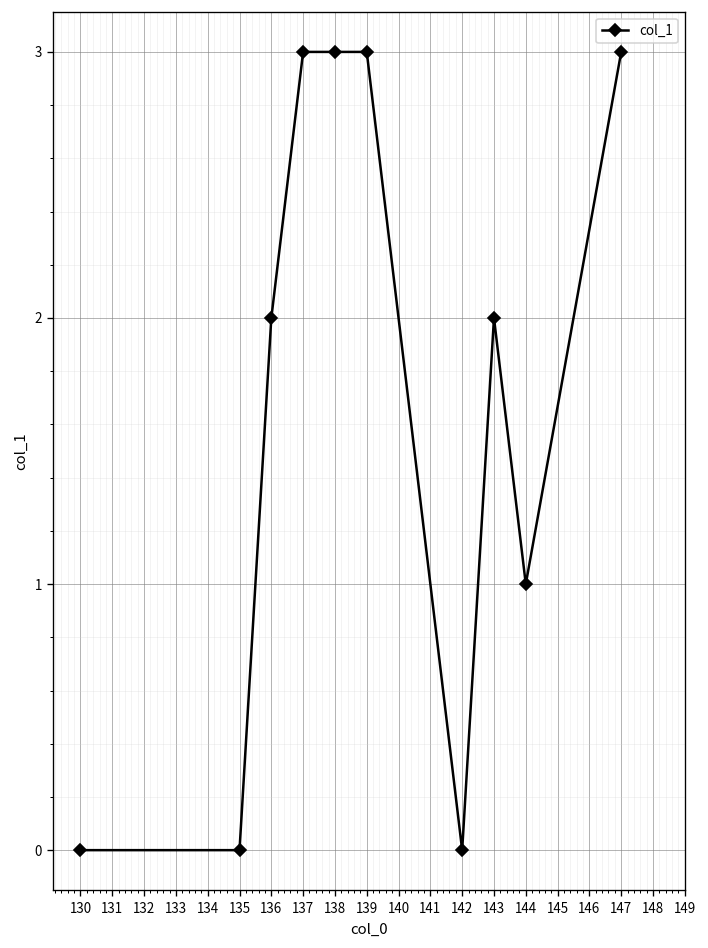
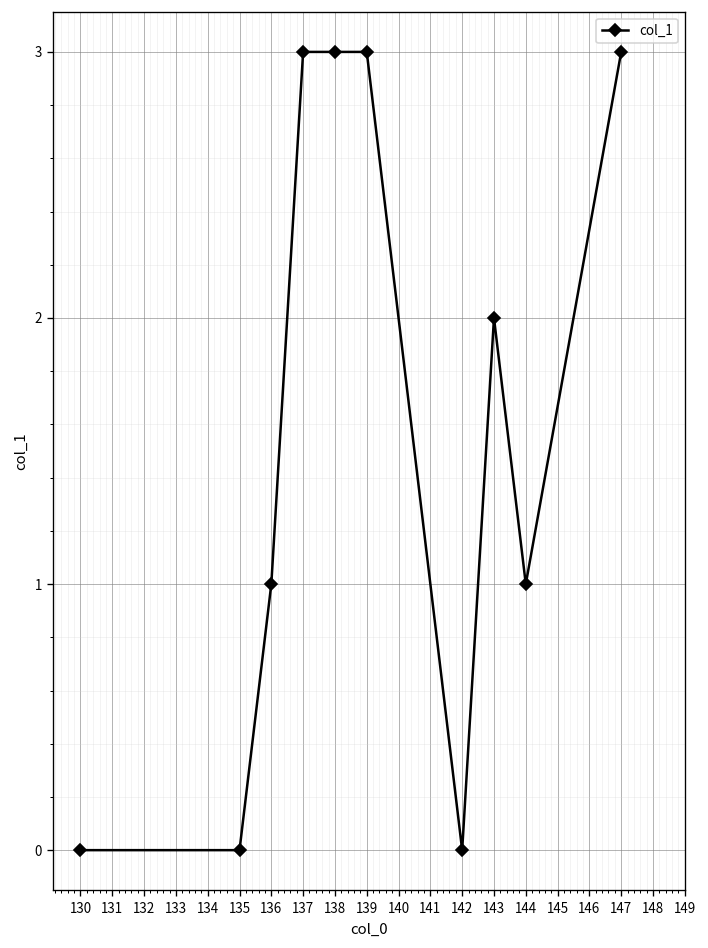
  {
    "130": 0,
    "135": 0,
-   "136": 2,
+   "136": 1,
    "137": 3,
    "138": 3,
    "139": 3,
    "142": 0,
    "143": 2,
    "144": 1,
    "147": 3
  }
